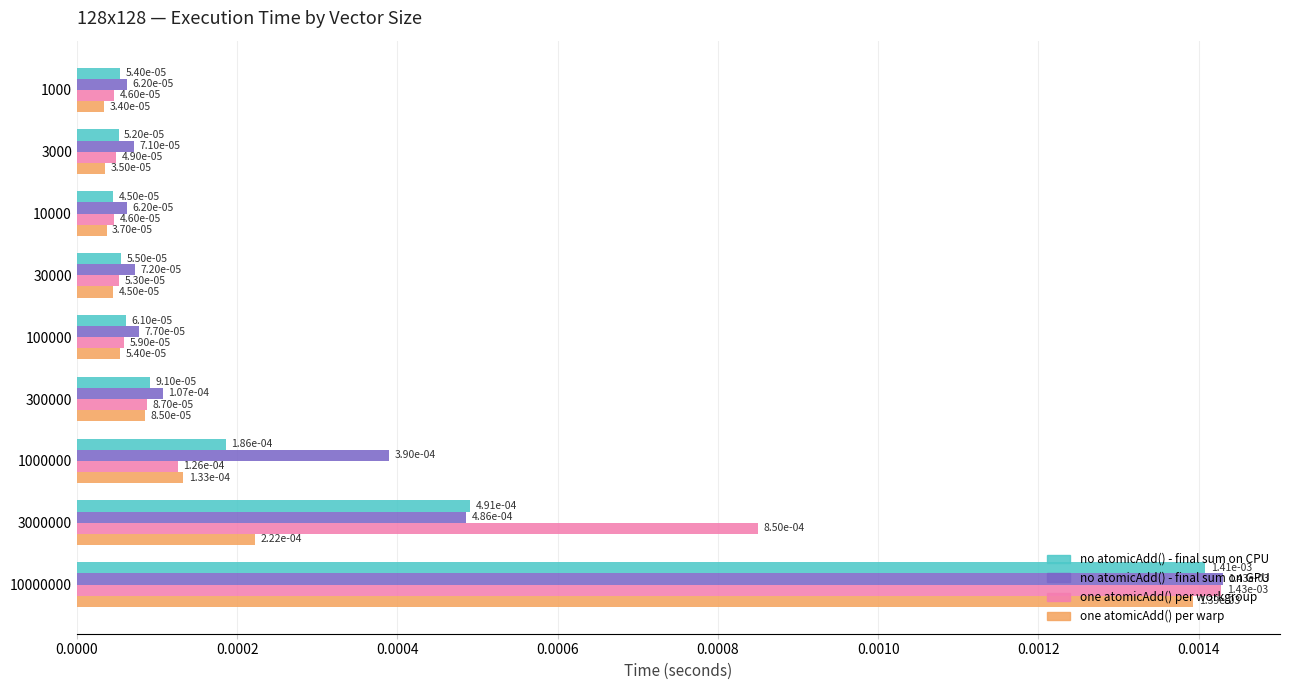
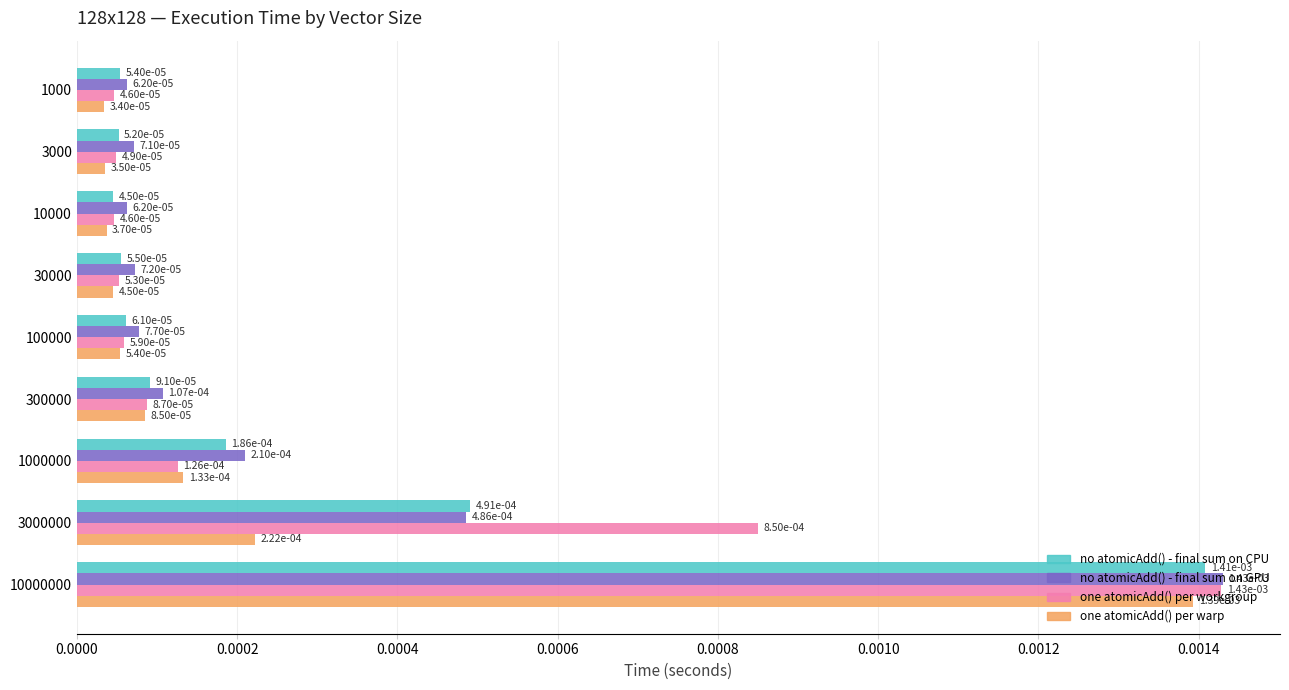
  {
    "no atomicAdd() - final sum on CPU": {
      "1000": "5.40e-05",
      "3000": "5.20e-05",
      "10000": "4.50e-05",
      "30000": "5.50e-05",
      "100000": "6.10e-05",
      "300000": "9.10e-05",
      "1000000": "1.86e-04",
      "3000000": "4.91e-04",
      "10000000": "1.41e-03"
    },
    "no atomicAdd() - final sum on GPU": {
      "1000": "4.60e-05",
      "3000": "5.20e-05",
      "10000": "4.50e-05",
      "30000": "5.30e-05",
      "100000": "5.90e-05",
      "300000": "9.10e-05",
-     "1000000": "3.90e-04",
+     "1000000": "2.10e-04",
      "3000000": "4.86e-04",
      "10000000": "1.43e-03"
    },
    "one atomicAdd() per workgroup": {
      "1000": "3.40e-05",
      "3000": "4.90e-05",
      "10000": "3.70e-05",
      "30000": "5.30e-05",
      "100000": "5.90e-05",
      "300000": "8.70e-05",
      "1000000": "1.26e-04",
      "3000000": "8.50e-04",
      "10000000": "1.43e-03"
    },
    "one atomicAdd() per warp": {
      "1000": "3.40e-05",
      "3000": "3.50e-05",
      "10000": "3.70e-05",
      "30000": "4.50e-05",
      "100000": "5.40e-05",
      "300000": "8.50e-05",
      "1000000": "1.33e-04",
      "3000000": "2.22e-04",
      "10000000": "1.39e-03"
    }
  }
